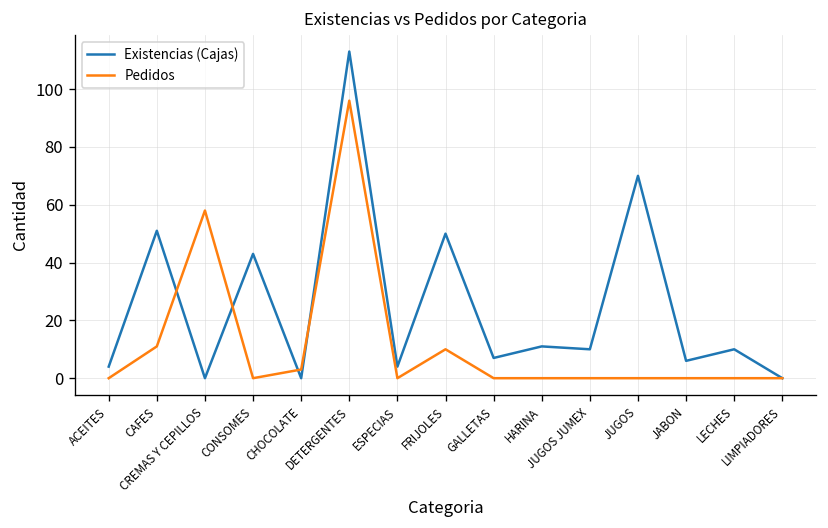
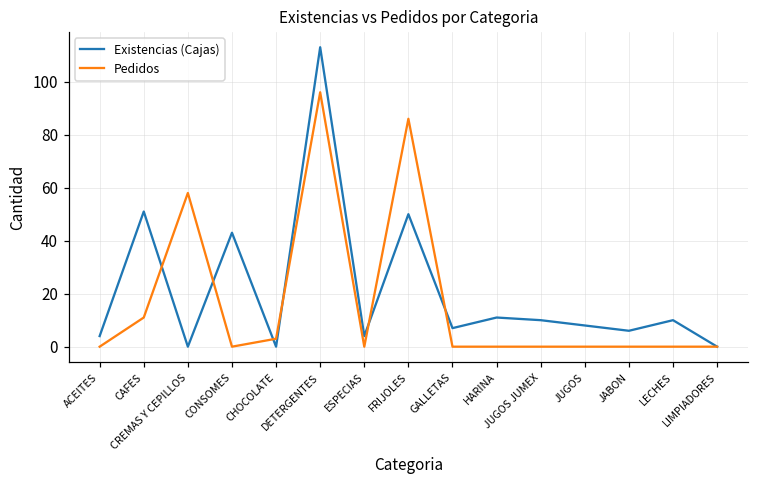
  {
    "Existencias (Cajas)": {
      "ACEITES": 4,
      "CAFES": 51,
      "CREMAS Y CEPILLOS": 0,
      "CONSOMES": 43,
      "CHOCOLATE": 0,
      "DETERGENTES": 113,
      "ESPECIAS": 4,
      "FRIJOLES": 50,
      "GALLETAS": 7,
      "HARINA": 11,
      "JUGOS JUMEX": 10,
-     "JUGOS": 70,
+     "JUGOS": 8,
      "JABON": 6,
      "LECHES": 10
    },
    "Pedidos": {
      "ACEITES": 0,
      "CAFES": 11,
      "CREMAS Y CEPILLOS": 58,
      "CONSOMES": 0,
      "CHOCOLATE": 3,
      "DETERGENTES": 96,
      "ESPECIAS": 0,
-     "FRIJOLES": 10,
+     "FRIJOLES": 86,
      "GALLETAS": 0,
      "HARINA": 0,
      "JUGOS JUMEX": 0,
      "JUGOS": 0,
      "JABON": 0,
      "LECHES": 0
    }
  }
